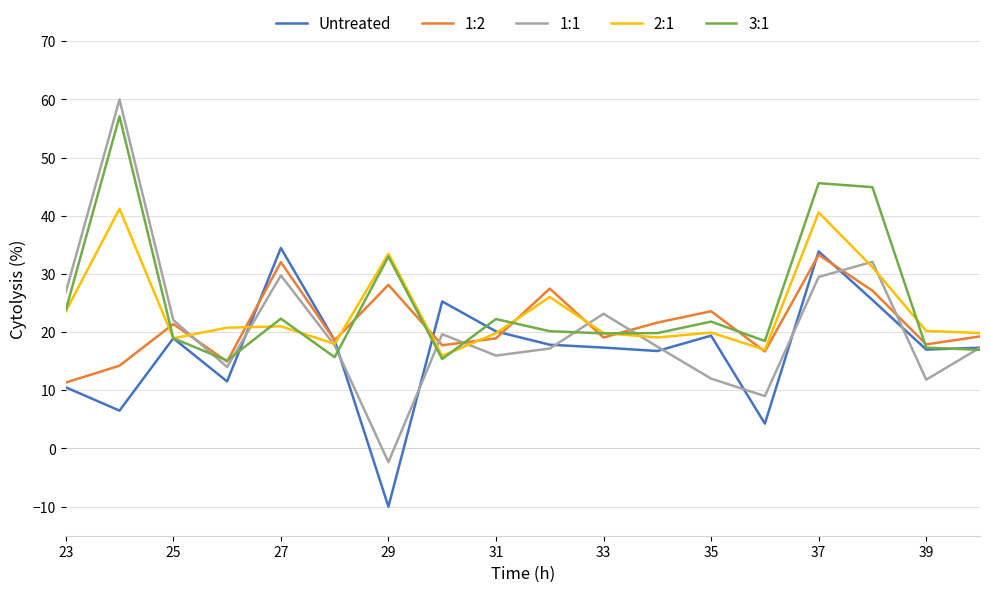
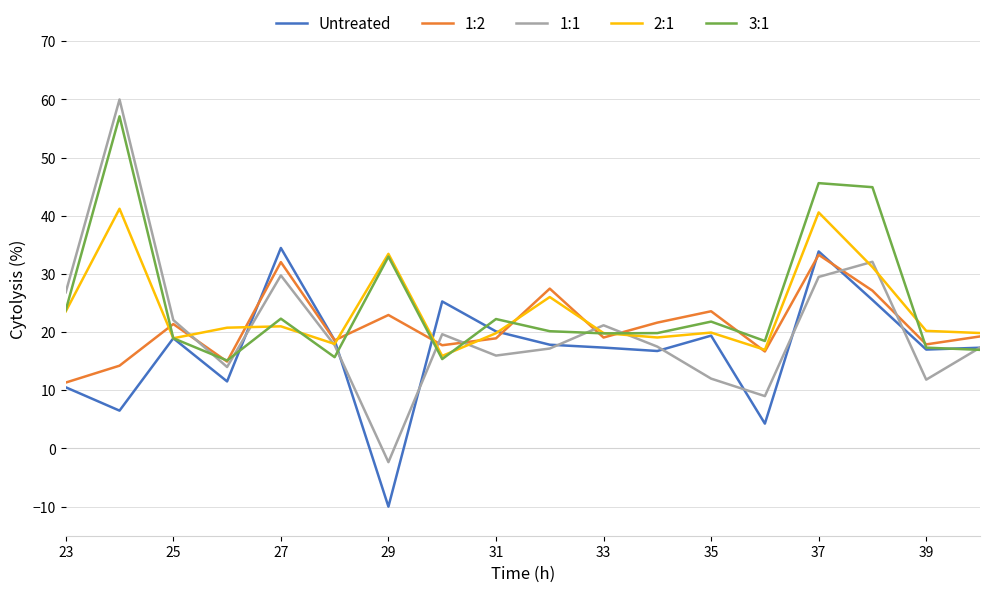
  {
    "Untreated": {
      "23": 11,
      "27": 34,
      "29": -10,
      "33": 17,
      "35": 19,
      "37": 34
    },
    "1:2": {
      "23": 11,
      "25": 21,
      "27": 32,
-     "29": 28,
+     "29": 23,
      "31": 19,
      "33": 19,
      "35": 24,
      "37": 33,
      "39": 18
    },
    "1:1": {
      "23": 27,
      "25": 22,
      "27": 30,
      "29": -2,
      "31": 16,
-     "33": 23,
+     "33": 21,
      "35": 12,
      "37": 29,
      "39": 12
    },
    "2:1": {
      "27": 21,
      "29": 33,
      "35": 20,
      "37": 41,
      "39": 20
    },
    "3:1": {
      "27": 22,
      "29": 33,
      "31": 22,
      "35": 22,
      "37": 46
    }
  }
